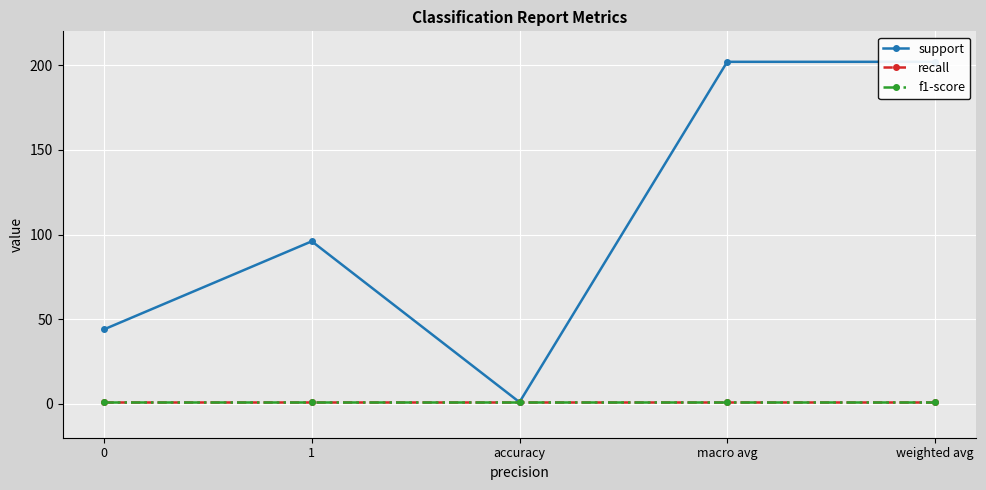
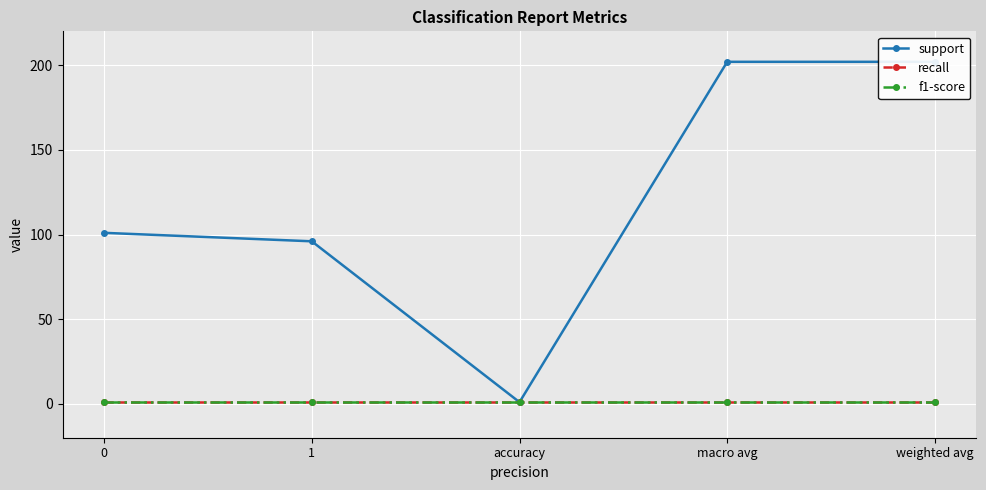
  {
    "support": {
-     "0": 44,
+     "0": 101,
      "1": 96,
      "macro avg": 202
    },
    "f1-score": {
      "0": 1,
      "1": 1,
      "macro avg": 1,
      "weighted avg": 1
    }
  }
